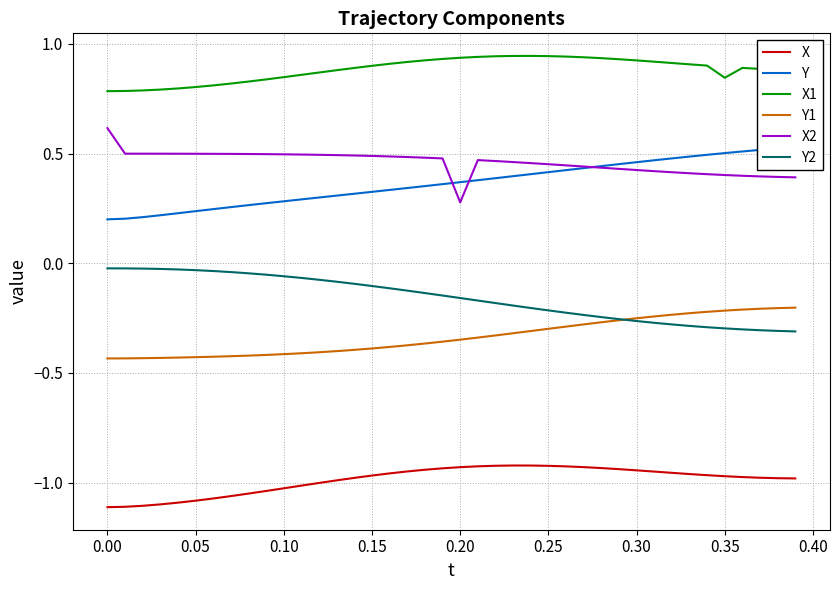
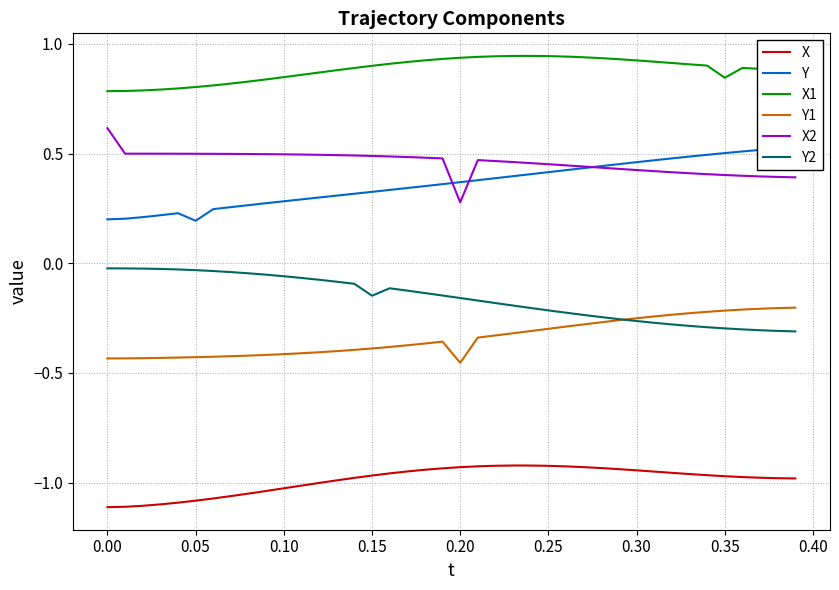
  {
    "X": {
      "0.00": -1.11,
      "0.05": -1.08,
      "0.10": -1.03,
      "0.15": -0.97,
      "0.20": -0.93,
      "0.25": -0.92,
      "0.30": -0.94,
      "0.35": -0.97
    },
    "Y": {
      "0.00": 0.20,
-     "0.05": 0.24,
+     "0.05": 0.19,
      "0.10": 0.28,
      "0.15": 0.33,
      "0.20": 0.37,
      "0.25": 0.42,
      "0.30": 0.46,
      "0.35": 0.50
    },
    "X1": {
      "0.00": 0.78,
      "0.05": 0.80,
      "0.10": 0.85,
      "0.15": 0.90,
      "0.20": 0.94,
      "0.25": 0.94,
      "0.30": 0.92,
      "0.35": 0.85
    },
    "Y1": {
      "0.00": -0.43,
      "0.05": -0.43,
      "0.10": -0.41,
      "0.15": -0.39,
-     "0.20": -0.35,
+     "0.20": -0.45,
      "0.25": -0.30,
      "0.30": -0.25,
      "0.35": -0.22
    },
    "X2": {
      "0.00": 0.62,
      "0.05": 0.50,
      "0.10": 0.50,
      "0.15": 0.49,
      "0.20": 0.28,
      "0.25": 0.45,
      "0.30": 0.42,
      "0.35": 0.40
    },
    "Y2": {
      "0.00": -0.02,
      "0.05": -0.03,
      "0.10": -0.06,
-     "0.15": -0.10,
+     "0.15": -0.15,
      "0.20": -0.16,
      "0.25": -0.22,
      "0.30": -0.26,
      "0.35": -0.30
    }
  }
